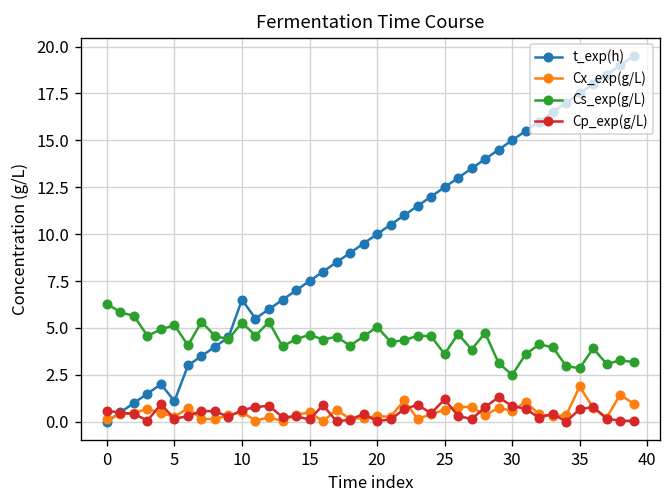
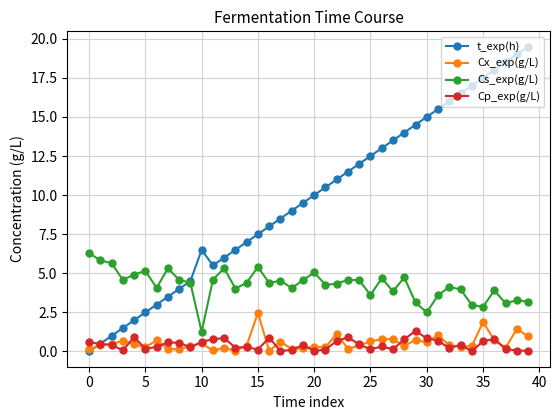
  {
    "t_exp(h)": {
-     "5": 1.1,
+     "5": 2.5,
      "10": 6.5,
      "15": 7.5,
      "20": 10.0,
      "25": 12.5,
      "30": 15.0
    },
    "Cx_exp(g/L)": {
-     "15": 0.5,
+     "15": 2.5,
      "20": 0.3,
      "25": 0.6,
      "30": 0.6,
      "35": 1.9
    },
    "Cs_exp(g/L)": {
      "0": 6.3,
      "5": 5.2,
-     "10": 5.3,
-     "15": 4.6,
+     "10": 1.2,
+     "15": 5.4,
      "20": 5.1,
      "25": 3.6,
      "30": 2.5,
      "35": 2.9
    },
    "Cp_exp(g/L)": {
      "0": 0.6,
      "15": 0.1,
      "20": 0.0,
-     "25": 1.2,
+     "25": 0.1,
      "30": 0.8,
      "35": 0.7
    }
  }
